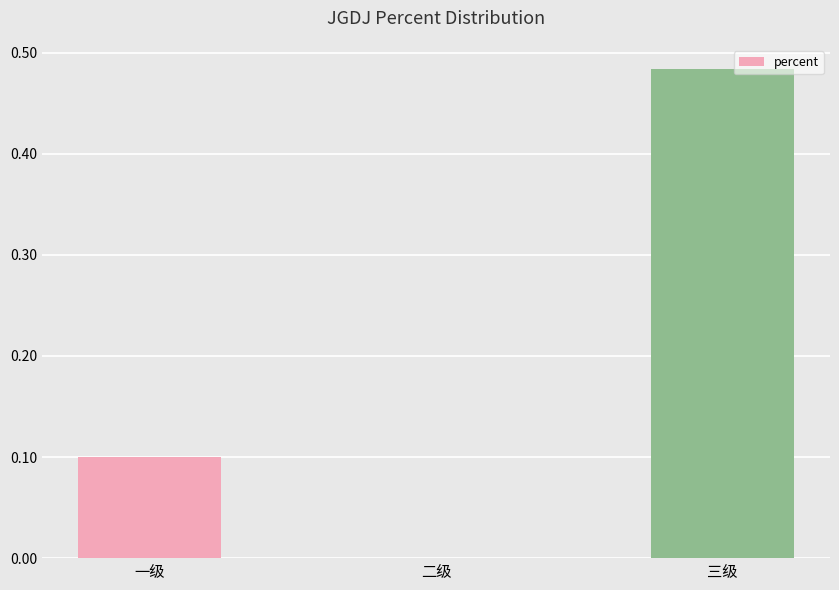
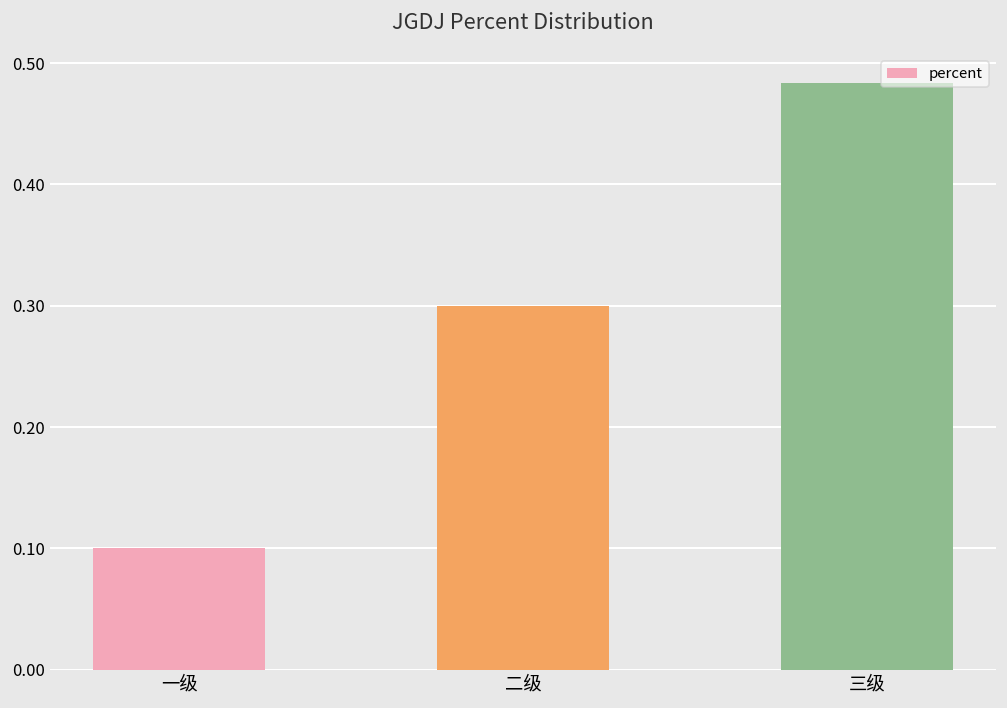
  {
    "一级": 0.1,
-   "二级": 0.0,
+   "二级": 0.3,
    "三级": 0.483
  }
